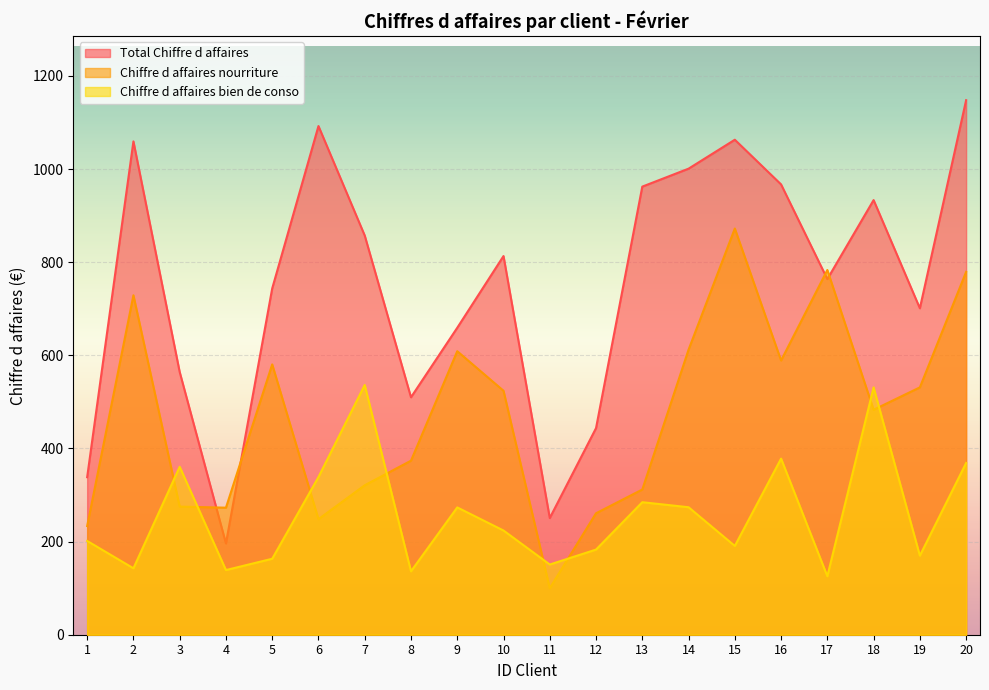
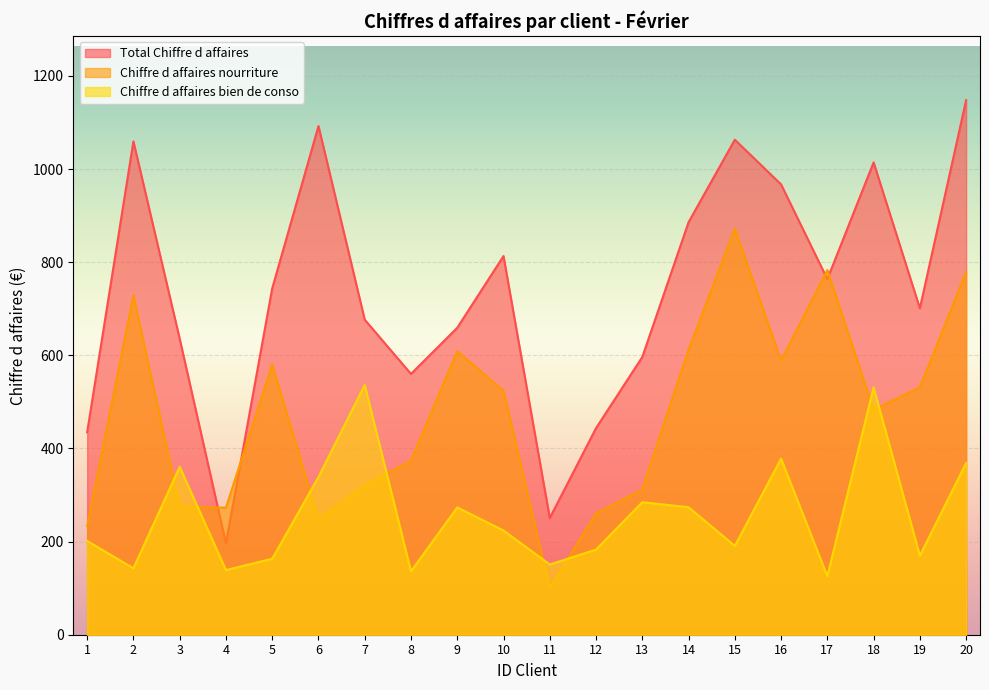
  {
    "Total Chiffre d affaires": {
-     "1": 340,
+     "1": 430,
      "2": 1060,
-     "3": 560,
+     "3": 640,
      "4": 200,
      "5": 740,
      "6": 1090,
-     "7": 860,
-     "8": 510,
+     "7": 680,
+     "8": 560,
      "9": 660,
      "10": 810,
      "11": 250,
      "12": 440,
-     "13": 960,
-     "14": 1000,
+     "13": 600,
+     "14": 890,
      "15": 1060,
      "16": 970,
      "17": 760,
-     "18": 930,
+     "18": 1010,
      "19": 700,
      "20": 1150
    }
  }
